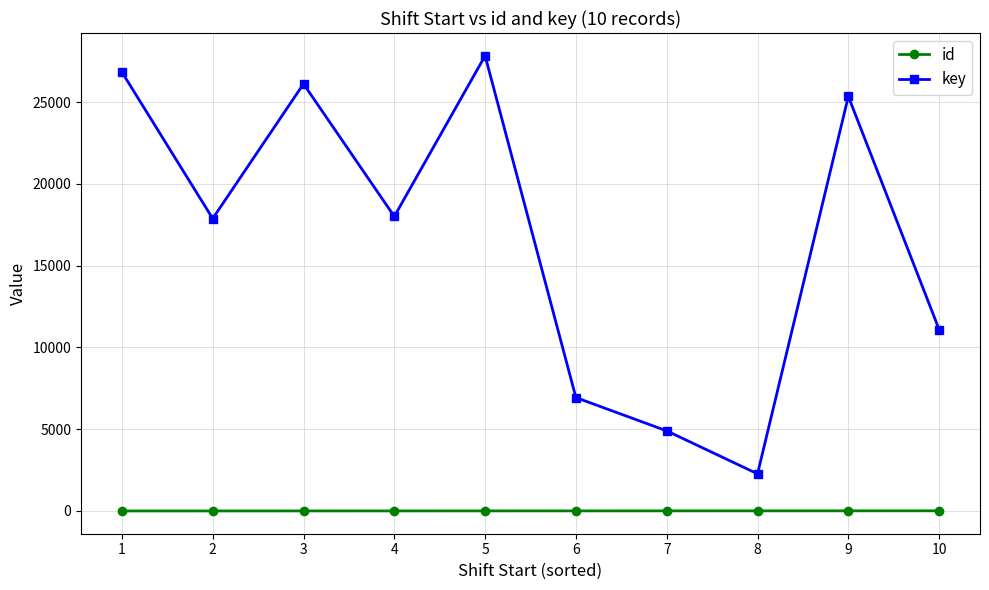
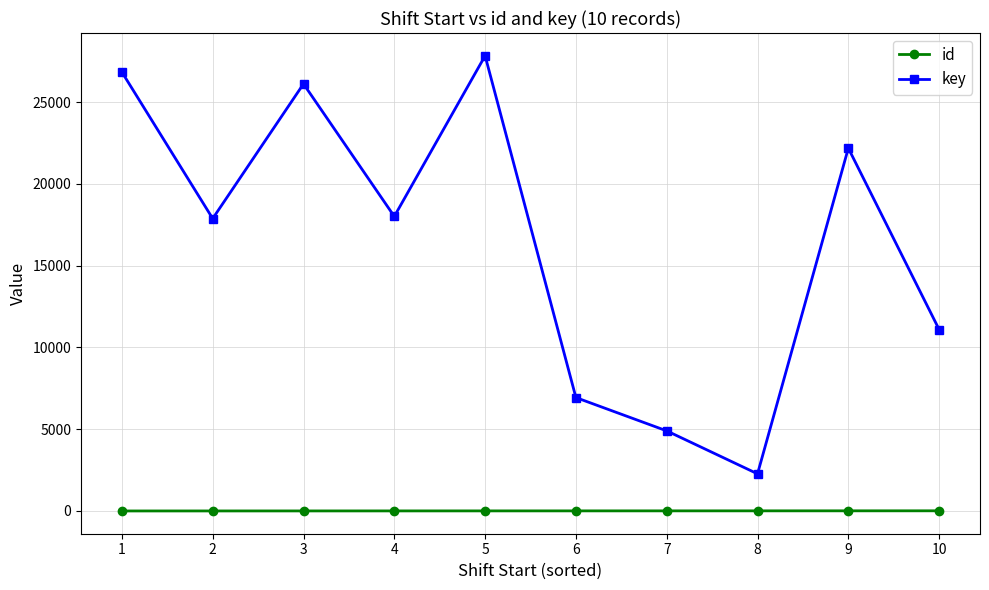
  {
    "id": {
      "1": 0,
      "2": 0,
      "3": 0,
      "4": 0,
      "5": 0,
      "6": 0,
      "7": 0,
      "8": 0,
      "9": 0,
      "10": 0
    },
    "key": {
      "1": 26800,
      "2": 17900,
      "3": 26100,
      "4": 18000,
      "5": 27800,
      "6": 6900,
      "7": 4900,
      "8": 2300,
-     "9": 25300,
+     "9": 22200,
      "10": 11100
    }
  }
